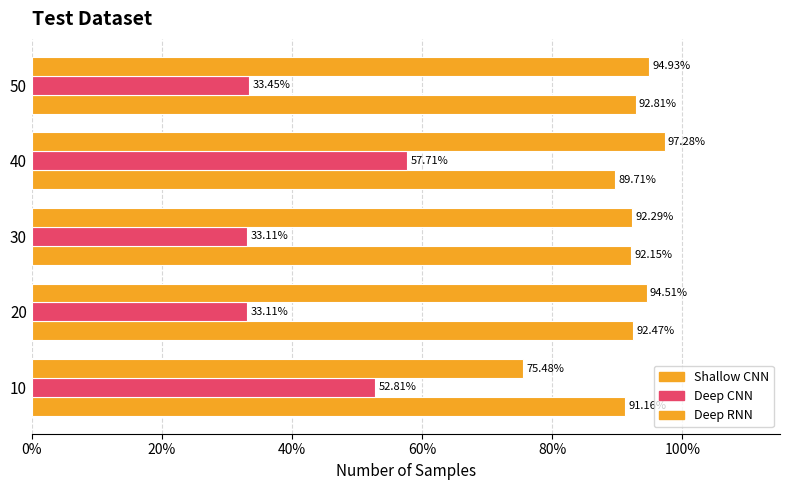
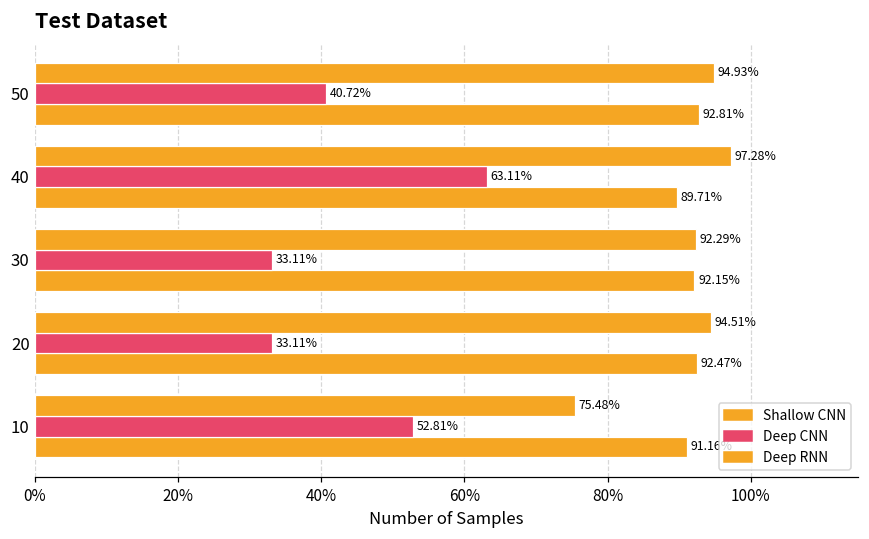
  {
    "Deep CNN": {
-     "50": "33.45%",
-     "40": "57.71%",
+     "50": "40.72%",
+     "40": "63.11%",
      "30": "33.11%",
      "20": "33.11%",
      "10": "52.81%"
    }
  }
